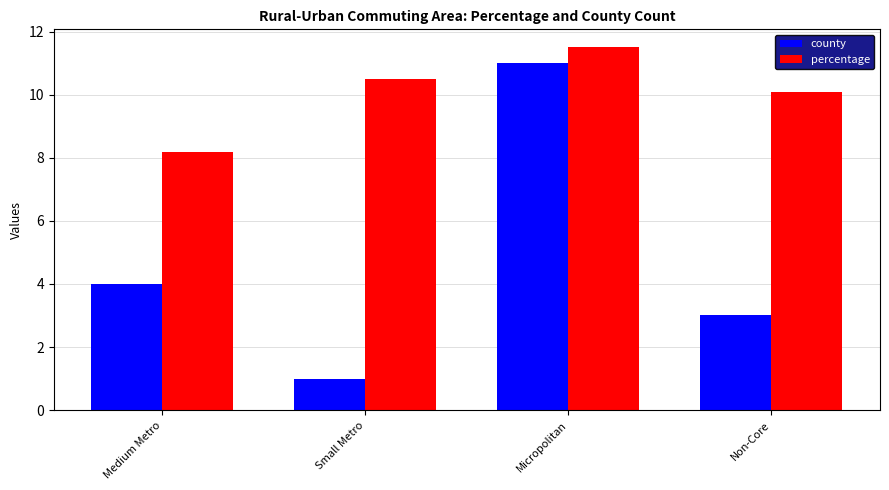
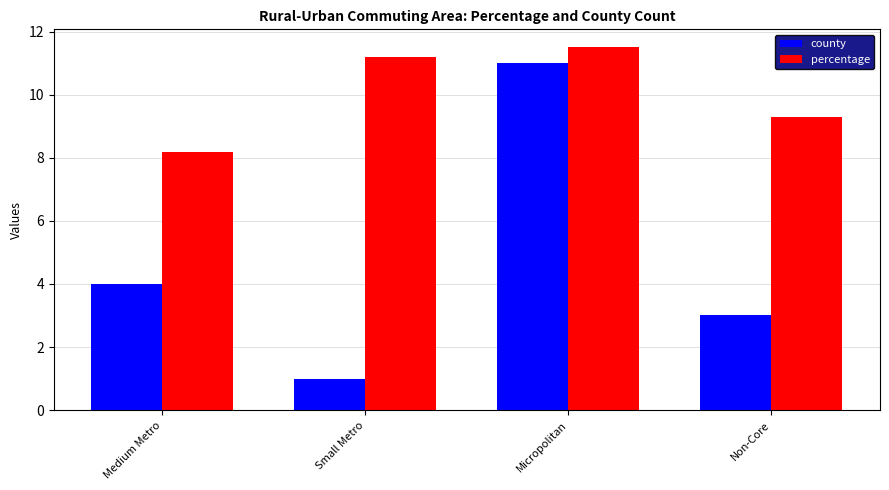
  {
    "county": {
      "Medium Metro": 4.0,
      "Small Metro": 1.0,
      "Micropolitan": 11.0,
      "Non-Core": 3.0
    },
    "percentage": {
      "Medium Metro": 8.2,
-     "Small Metro": 10.5,
+     "Small Metro": 11.2,
      "Micropolitan": 11.5,
-     "Non-Core": 10.1
+     "Non-Core": 9.3
    }
  }
